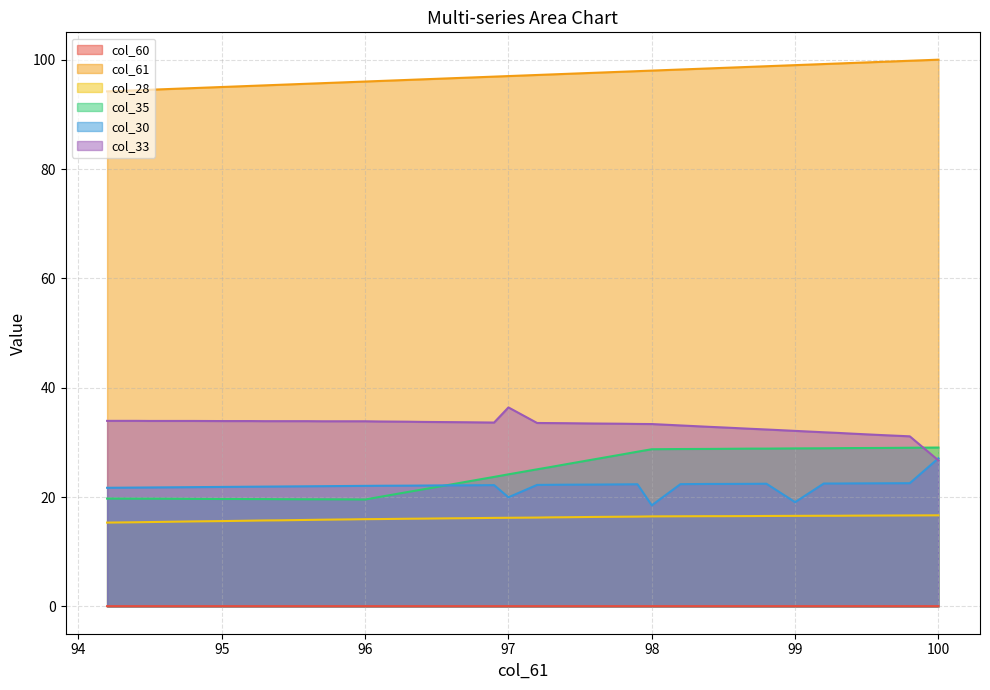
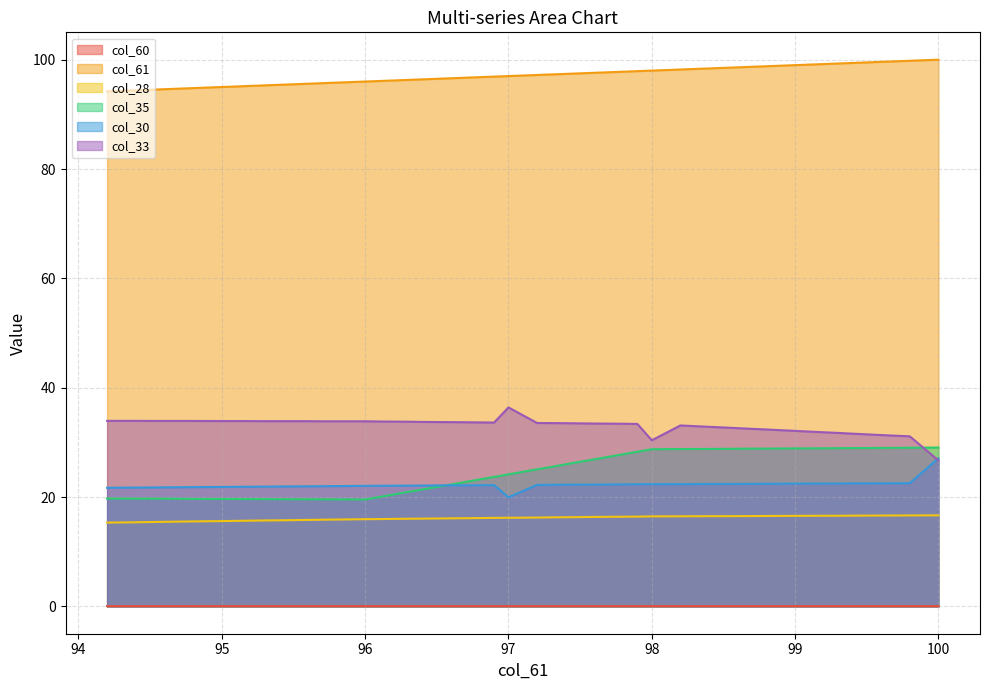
  {
    "col_60": {
      "95": 0,
      "96": 0,
      "97": 0,
      "98": 0,
      "99": 0,
      "100": 0
    },
    "col_35": {
      "95": 20,
      "96": 20,
      "97": 24,
      "98": 29,
      "99": 29,
      "100": 29
    },
    "col_30": {
      "95": 22,
      "96": 22,
      "97": 20,
-     "98": 18,
-     "99": 19
+     "98": 22,
+     "99": 22
    },
    "col_33": {
      "95": 34,
      "96": 34,
      "97": 36,
-     "98": 33,
+     "98": 30,
      "99": 32
    }
  }
